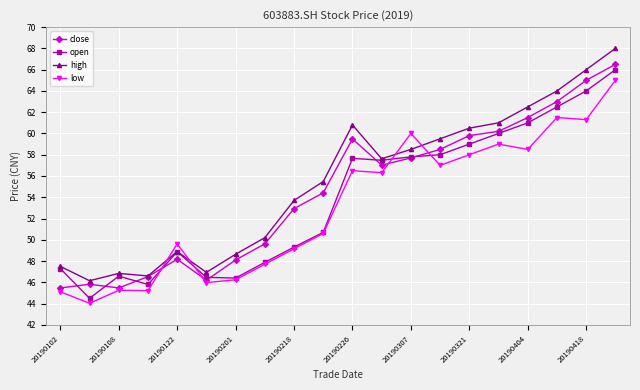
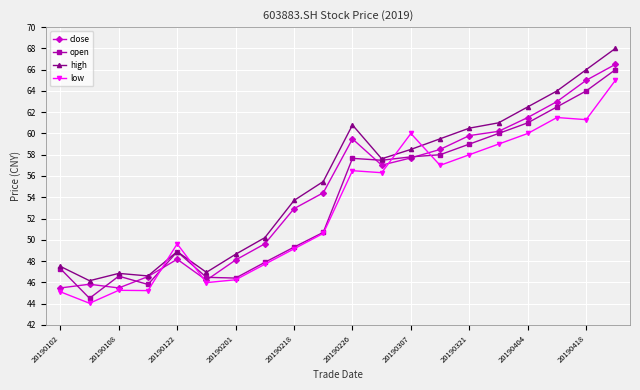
  {
    "low": {
      "20190102": 45.1,
      "20190122": 49.6,
      "20190226": 56.5,
      "20190307": 60.0,
      "20190321": 58.0,
-     "20190404": 58.5,
+     "20190404": 60.0,
      "20190418": 61.3
    }
  }
